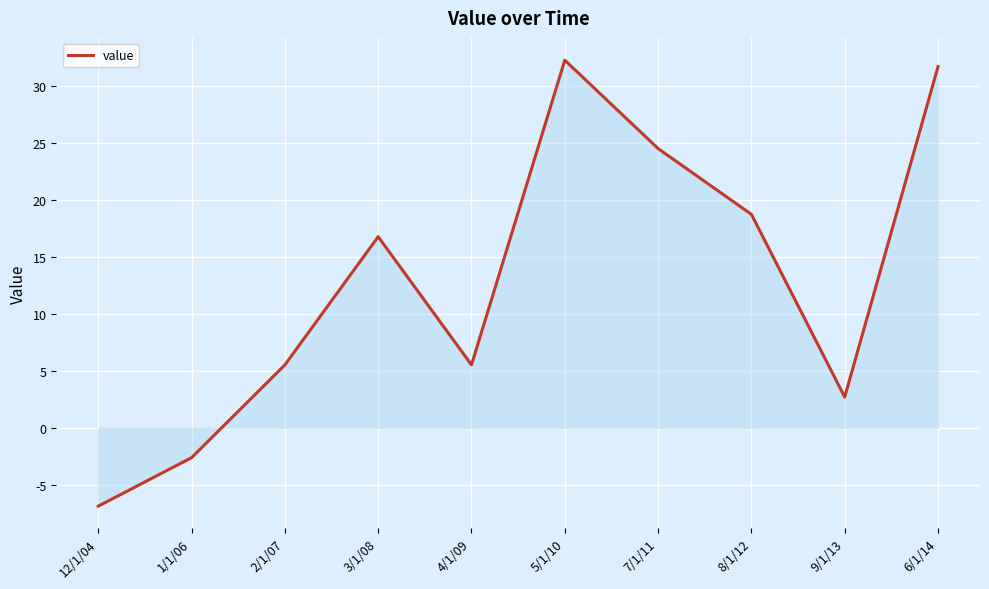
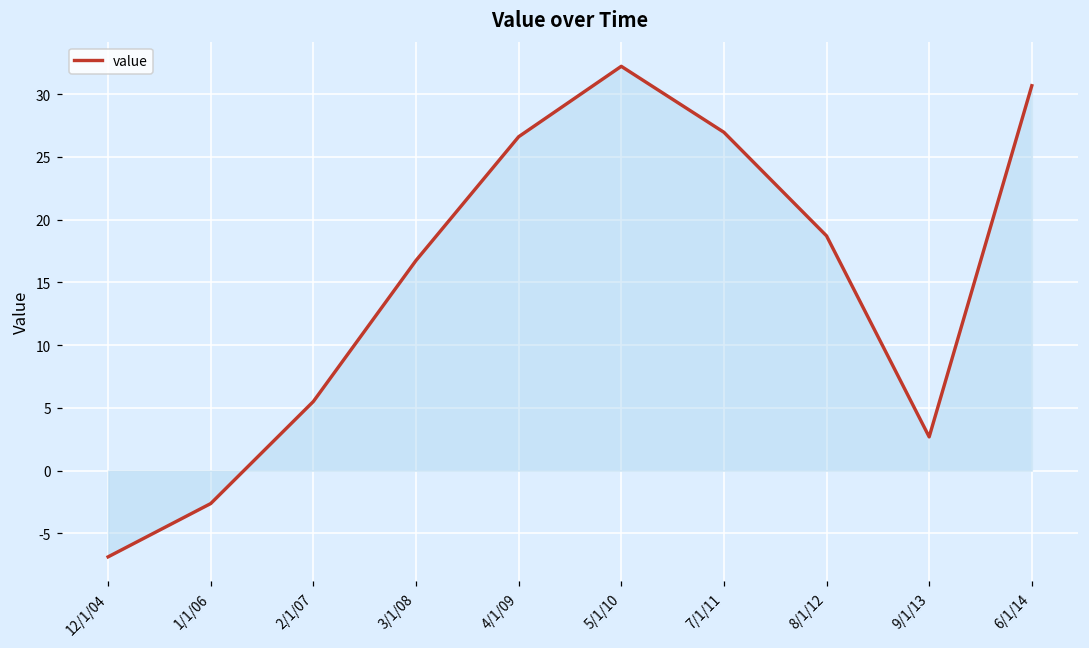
  {
    "value": {
      "12/1/04": -6.9,
      "1/1/06": -2.6,
-     "4/1/09": 5.5,
-     "7/1/11": 24.5,
-     "6/1/14": 31.7
+     "4/1/09": 26.6,
+     "7/1/11": 27.0,
+     "6/1/14": 30.7
    }
  }
